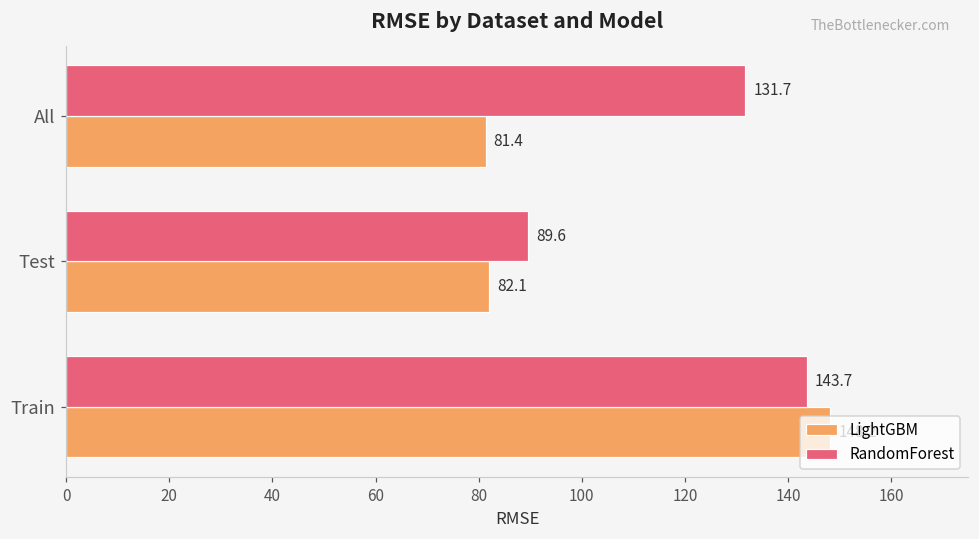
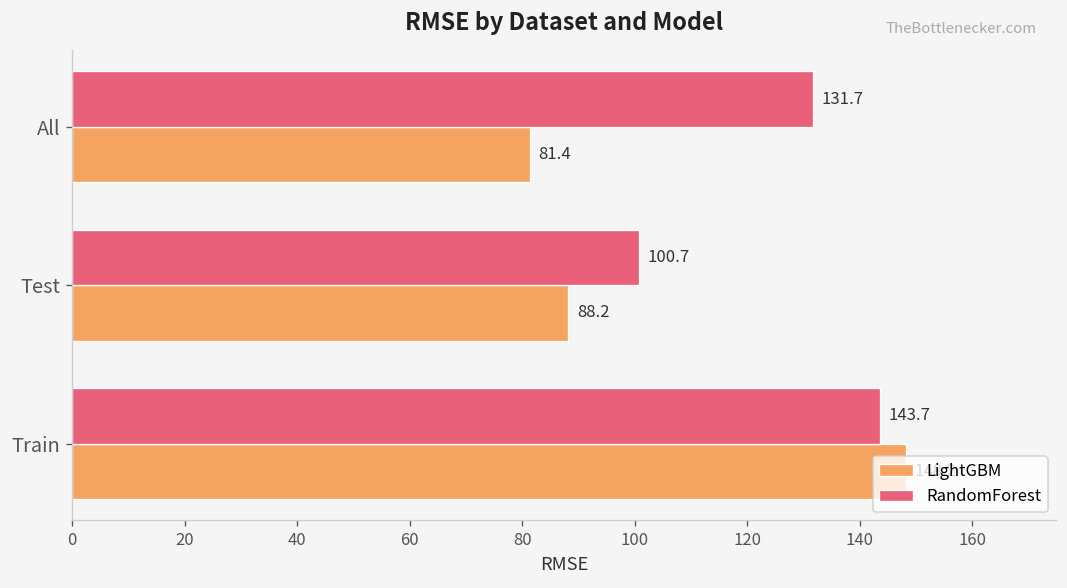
  {
    "LightGBM": {
      "All": 81.4,
-     "Test": 82.1
+     "Test": 88.2
    },
    "RandomForest": {
      "All": 131.7,
-     "Test": 89.6,
+     "Test": 100.7,
      "Train": 143.7
    }
  }
